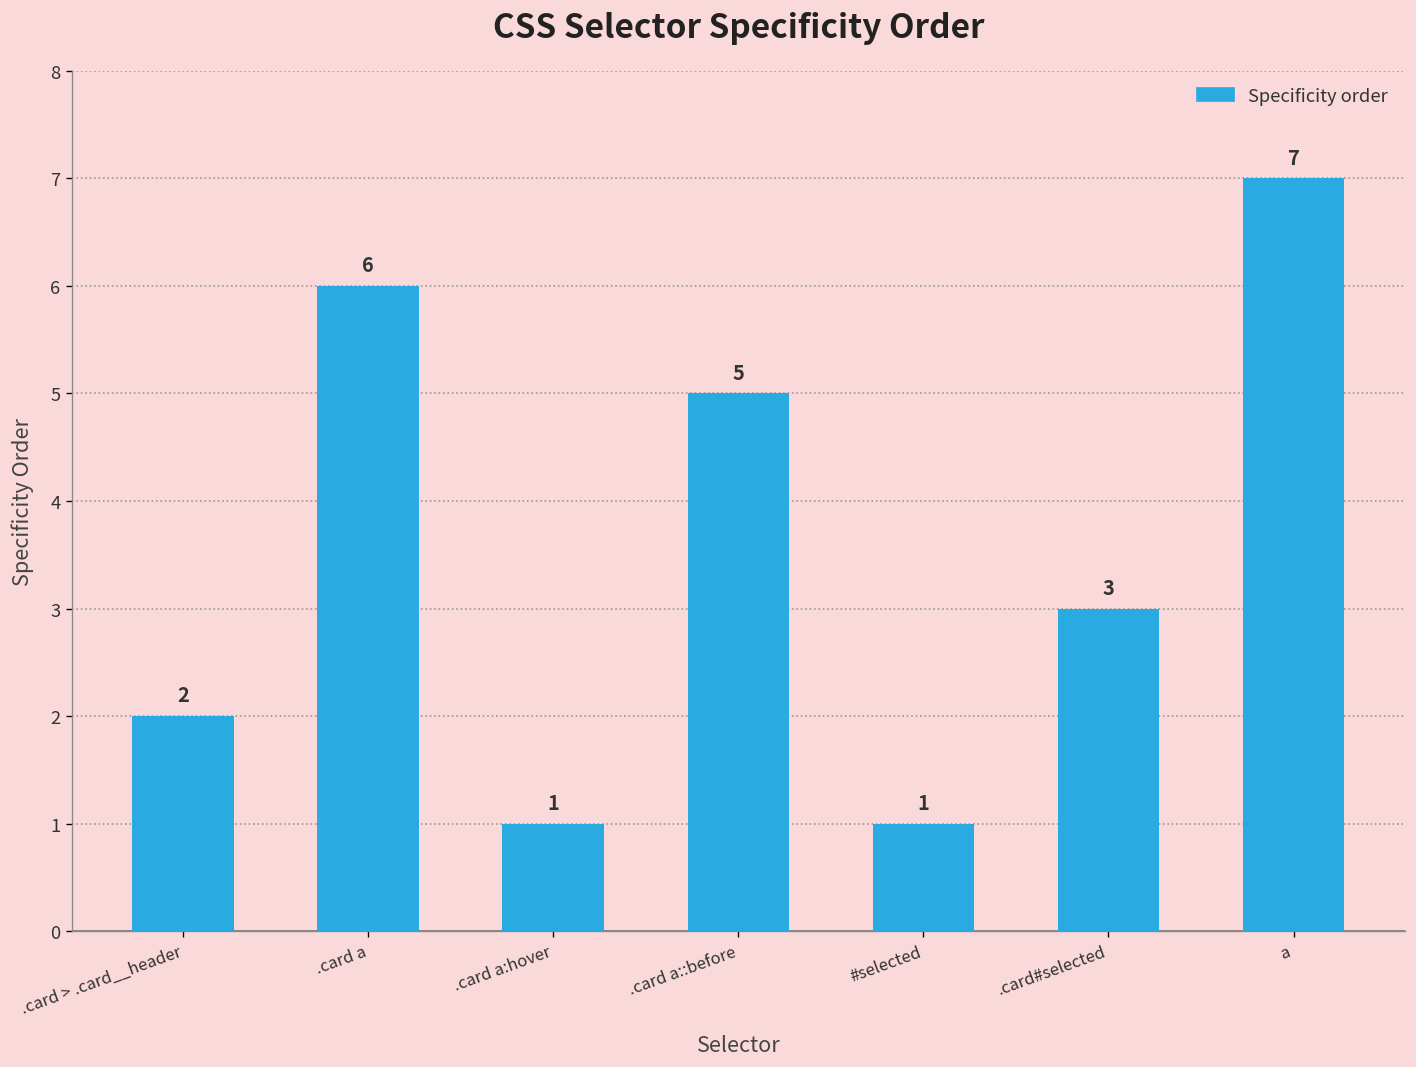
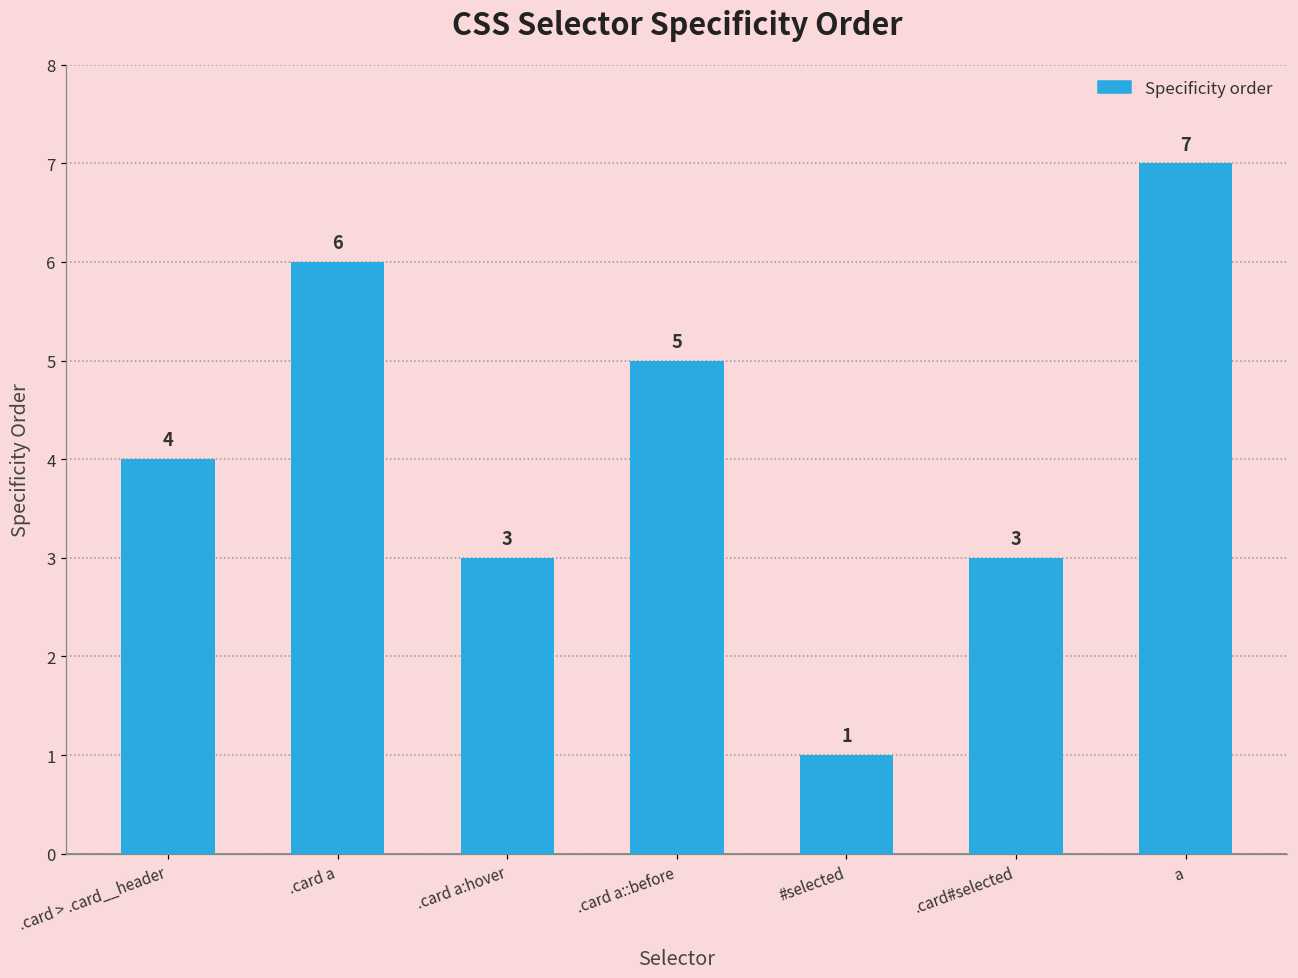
  {
-   ".card > .card__header": 2,
+   ".card > .card__header": 4,
    ".card a": 6,
-   ".card a:hover": 1,
+   ".card a:hover": 3,
    ".card a::before": 5,
    "#selected": 1,
    ".card#selected": 3,
    "a": 7
  }
